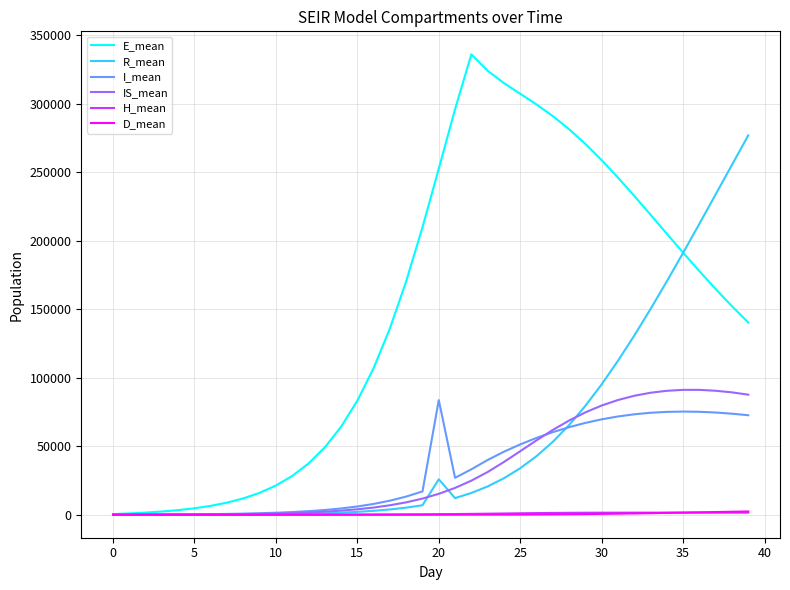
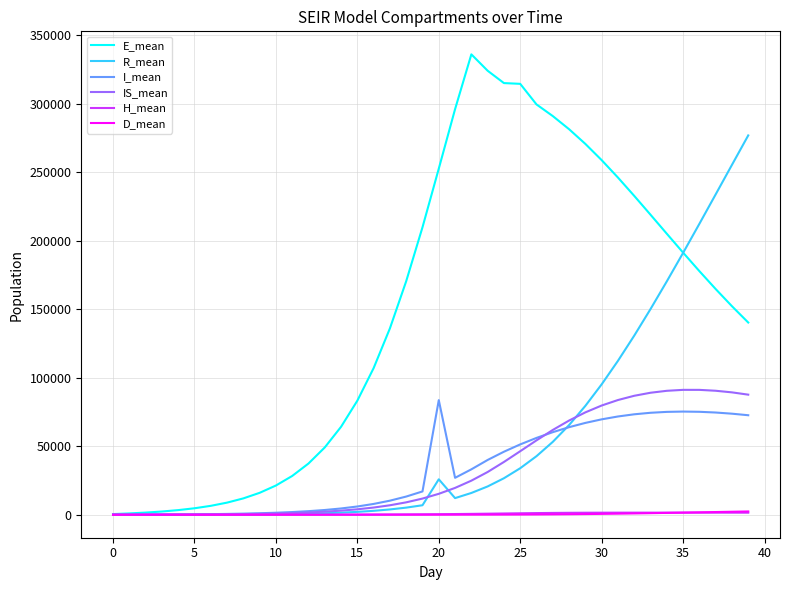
  {
    "E_mean": {
      "5": 5000,
      "10": 21000,
      "15": 83000,
      "20": 253000,
-     "25": 307000,
+     "25": 315000,
      "30": 259000
    },
    "R_mean": {
      "15": 2000,
      "20": 26000,
      "25": 34000,
      "30": 95000
    },
    "I_mean": {
      "15": 6000,
      "20": 84000,
      "25": 51000,
      "30": 70000,
      "35": 75000
    },
    "IS_mean": {
      "15": 4000,
      "20": 15000,
      "25": 46000,
      "30": 80000,
      "35": 91000
    }
  }
